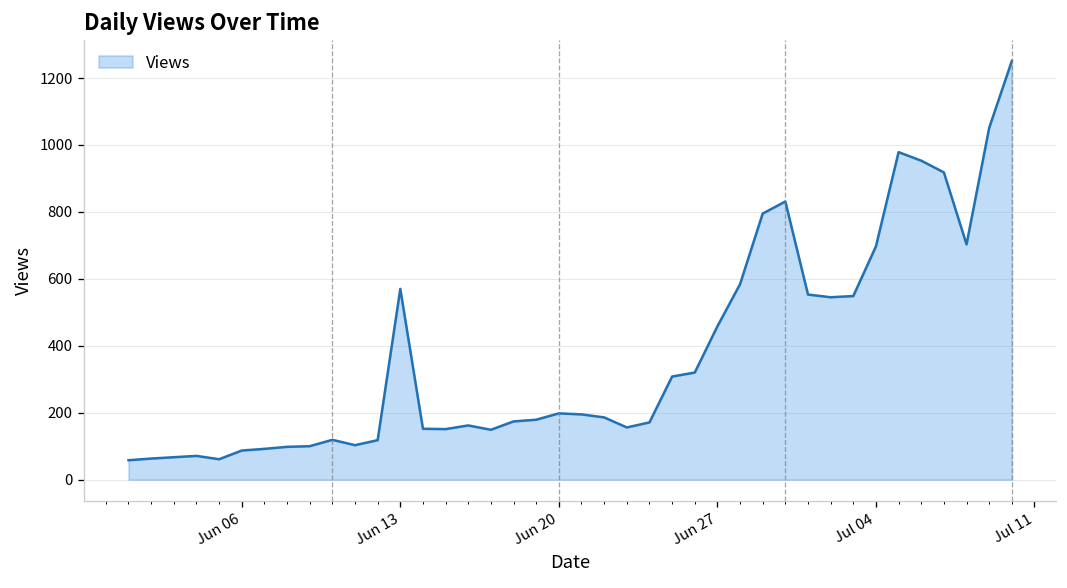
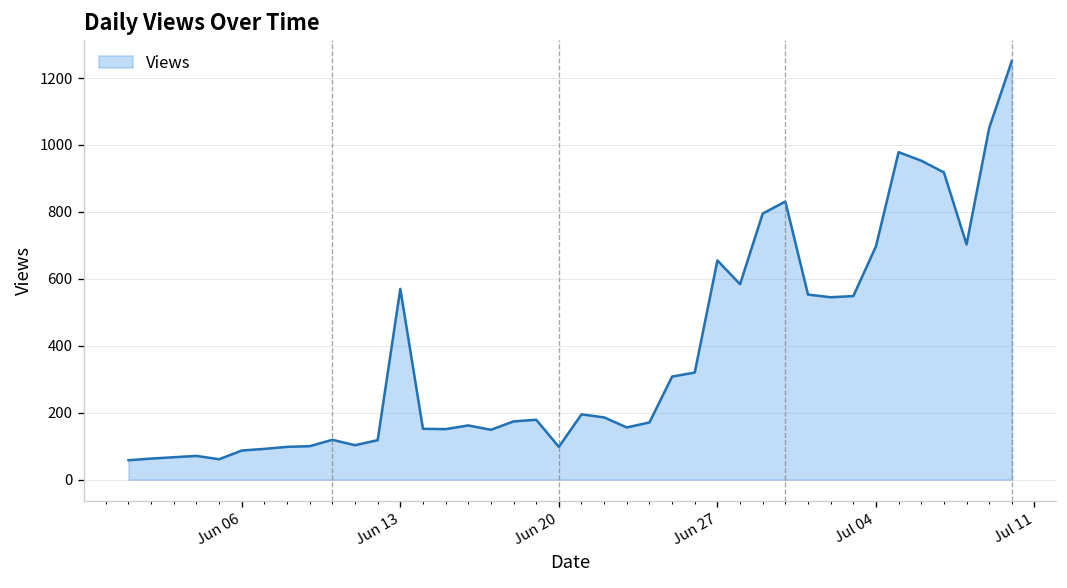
  {
    "Jun 06": 90,
    "Jun 13": 570,
-   "Jun 20": 200,
-   "Jun 27": 460,
+   "Jun 20": 100,
+   "Jun 27": 660,
    "Jul 04": 700
  }
